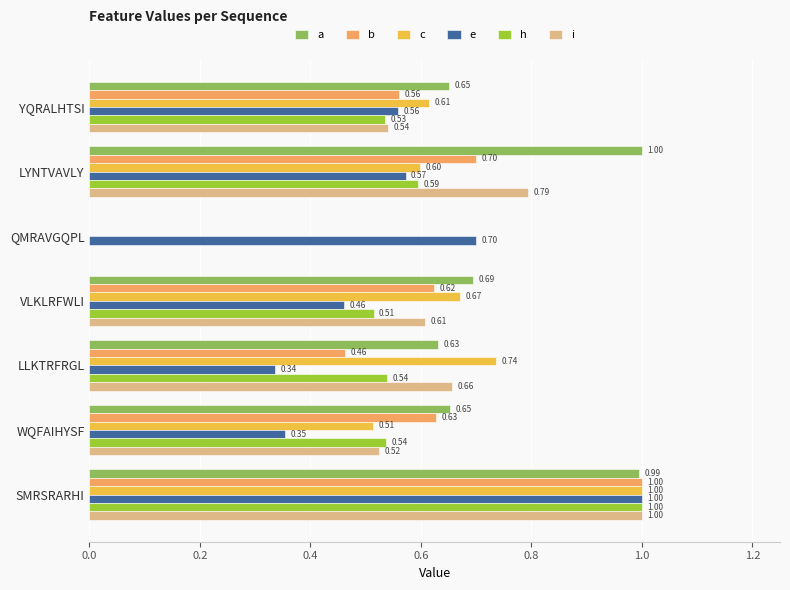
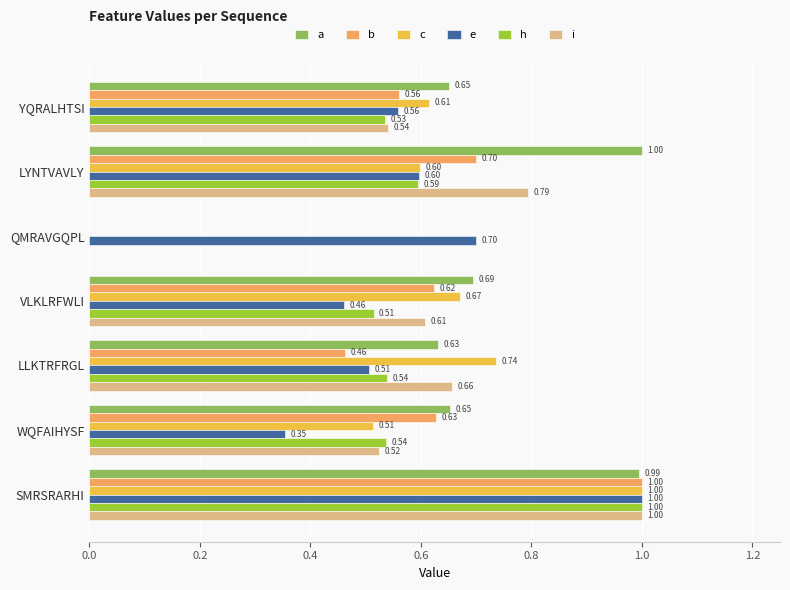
  {
    "e": {
      "YQRALHTSI": 0.56,
-     "LYNTVAVLY": 0.57,
+     "LYNTVAVLY": 0.60,
      "QMRAVGQPL": 0.70,
      "VLKLRFWLI": 0.46,
-     "LLKTRFRGL": 0.34,
+     "LLKTRFRGL": 0.51,
      "WQFAIHYSF": 0.35,
      "SMRSRARHI": 1.00
    }
  }
